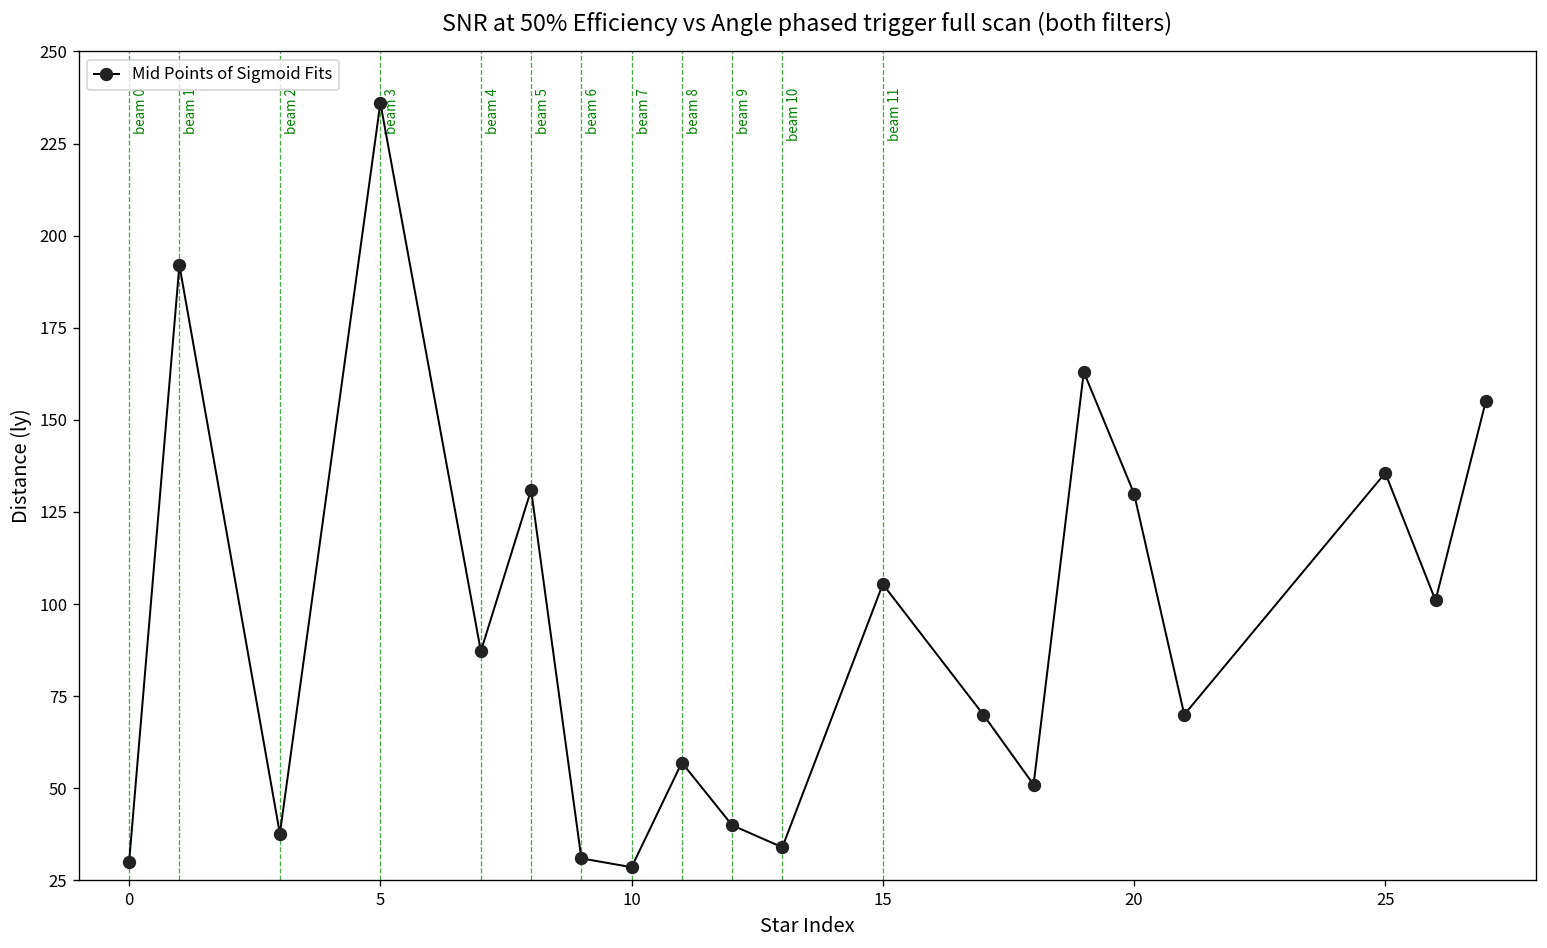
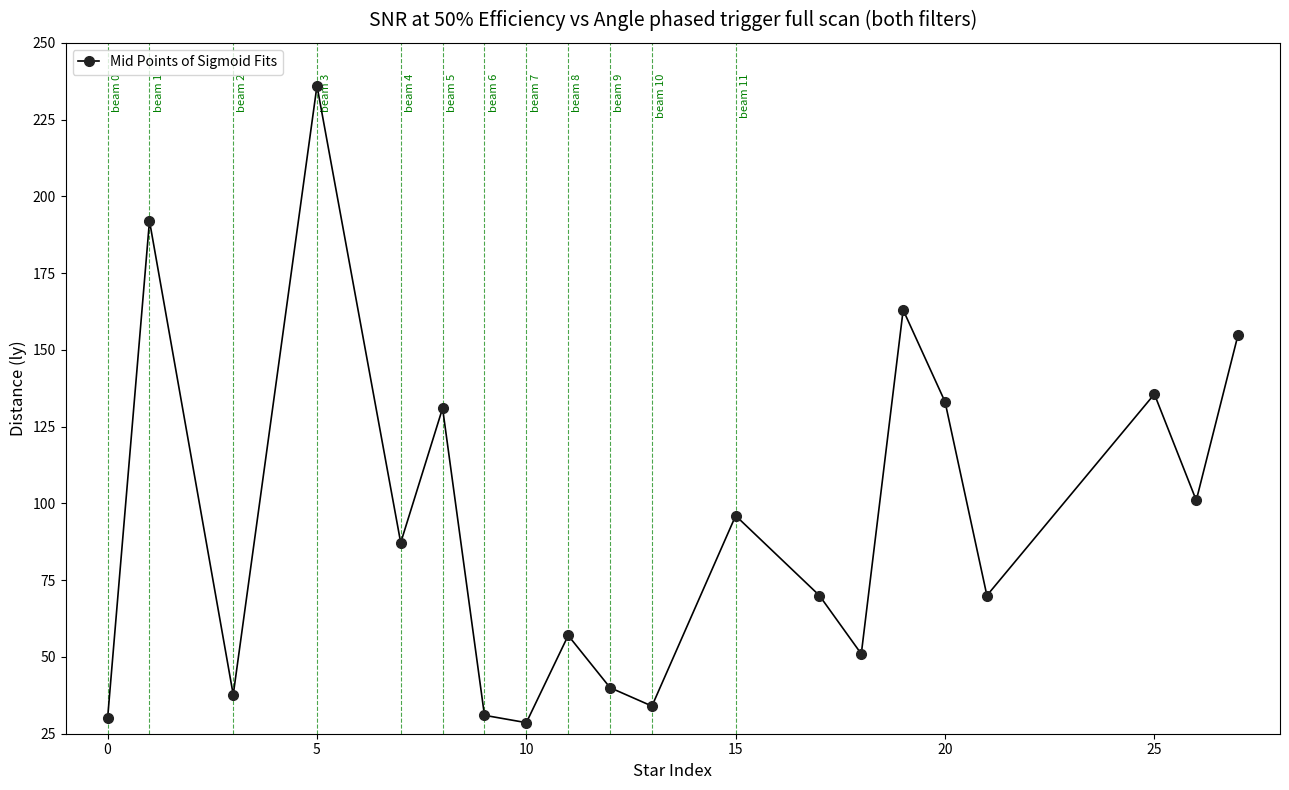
  {
    "0": 30,
    "10": 29,
-   "15": 105,
-   "20": 130,
+   "15": 96,
+   "20": 133,
    "25": 136
  }
